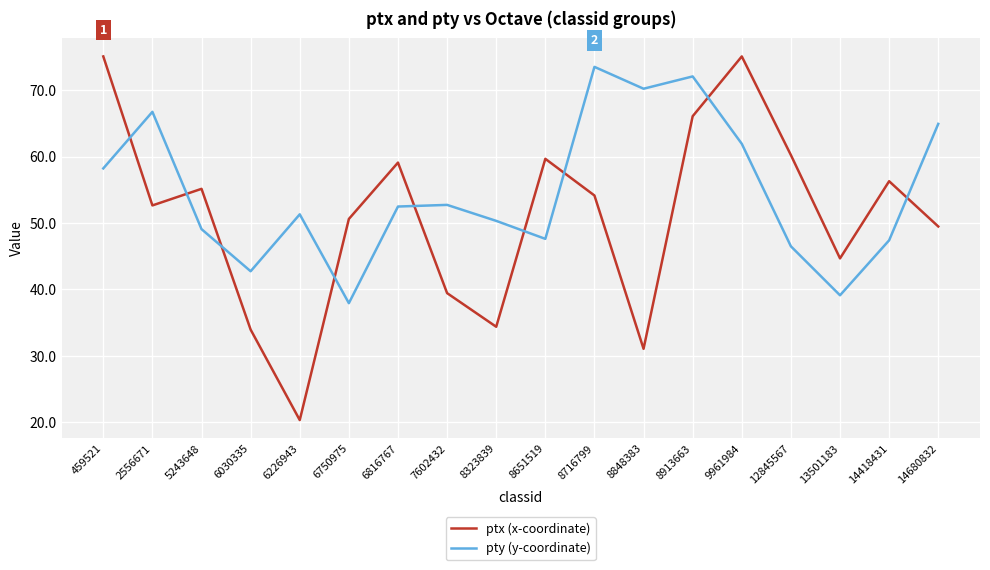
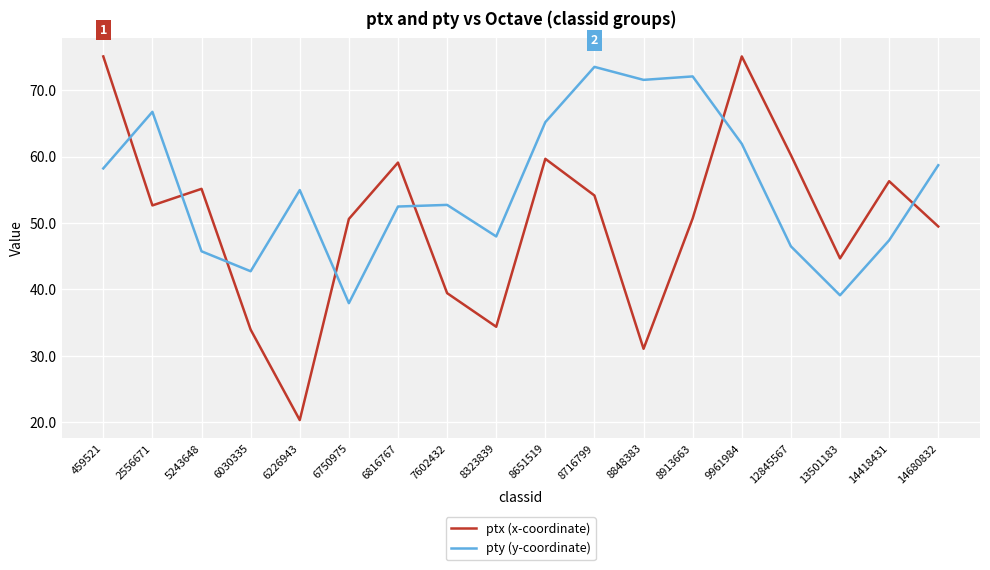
  {
    "ptx (x-coordinate)": {
      "2556671": 53,
      "5243648": 55,
      "6030335": 34,
      "6226943": 20,
      "6750975": 51,
      "6816767": 59,
      "7602432": 39,
      "8323839": 34,
      "8651519": 60,
      "8716799": 54,
      "8848383": 31,
-     "8913663": 66,
+     "8913663": 51,
      "9961984": 75,
      "12845567": 60,
      "13501183": 45,
      "14418431": 56,
      "14680832": 49
    },
    "pty (y-coordinate)": {
      "459521": 58,
      "2556671": 67,
-     "5243648": 49,
+     "5243648": 46,
      "6030335": 43,
-     "6226943": 51,
+     "6226943": 55,
      "6750975": 38,
      "6816767": 52,
      "7602432": 53,
-     "8323839": 50,
-     "8651519": 48,
-     "8848383": 70,
+     "8323839": 48,
+     "8651519": 65,
+     "8848383": 72,
      "8913663": 72,
      "9961984": 62,
      "12845567": 46,
      "13501183": 39,
      "14418431": 47,
-     "14680832": 65
+     "14680832": 59
    }
  }
